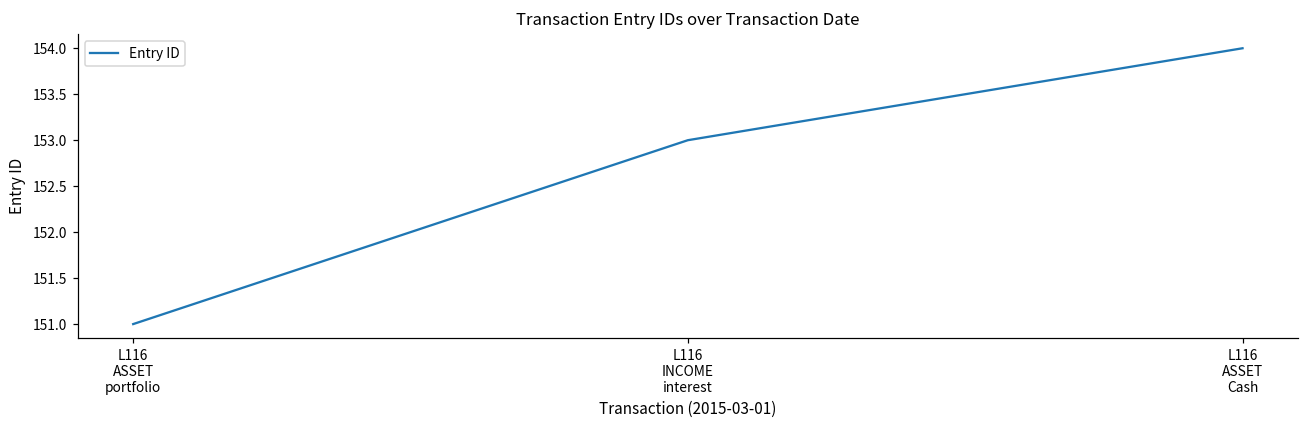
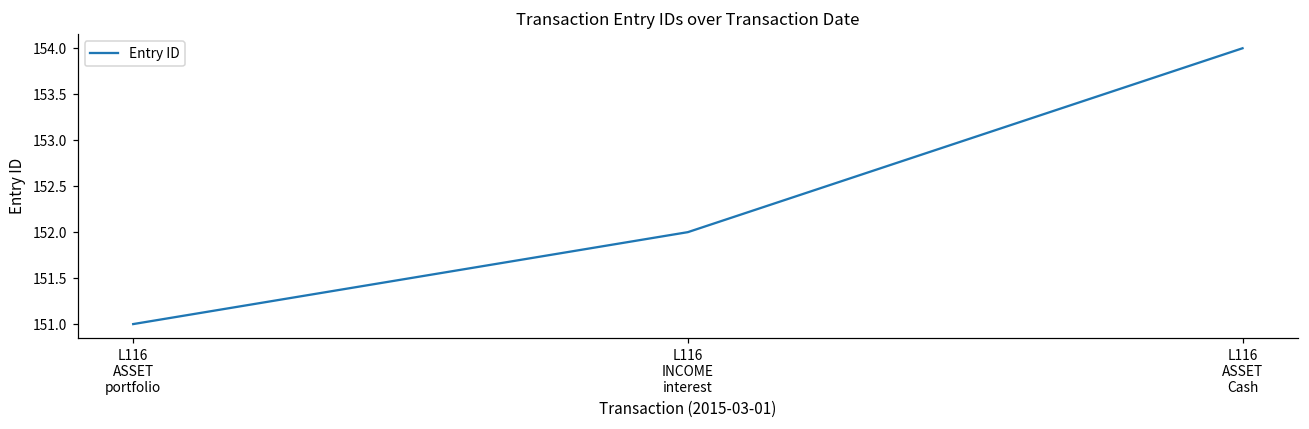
  {
    "L116 ASSET portfolio": 151,
-   "L116 INCOME interest": 153,
+   "L116 INCOME interest": 152,
    "L116 ASSET Cash": 154
  }
